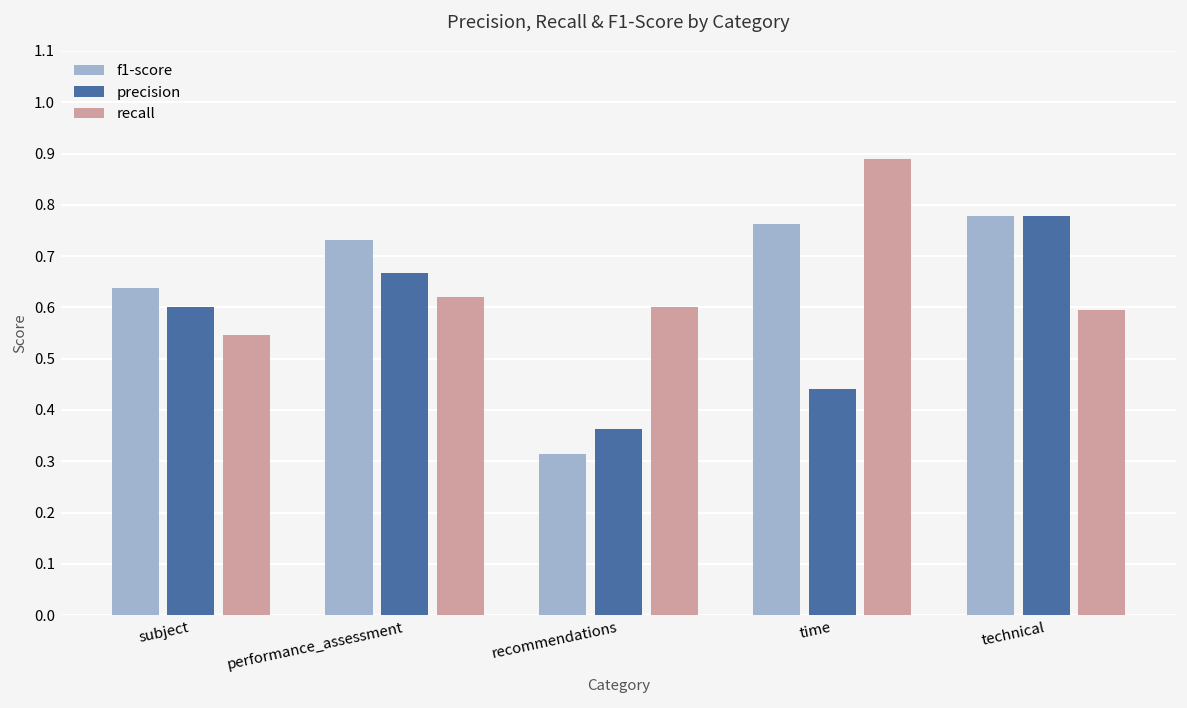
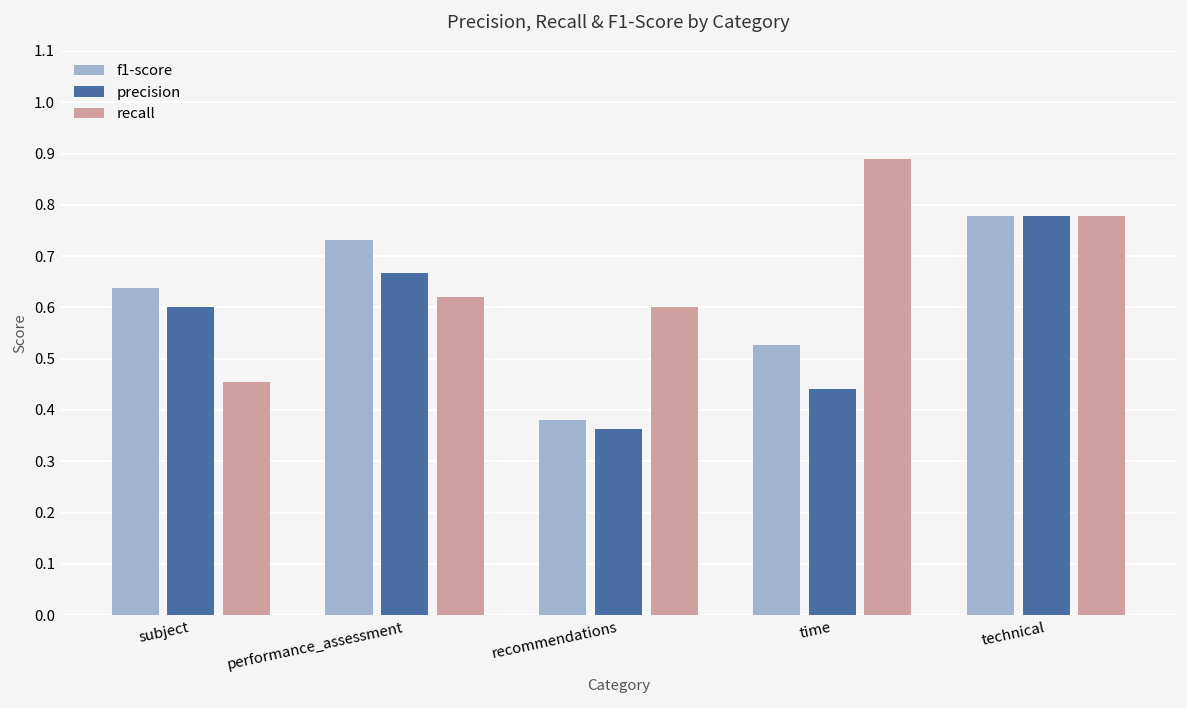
  {
    "f1-score": {
      "subject": 0.64,
      "performance_assessment": 0.73,
-     "recommendations": 0.31,
-     "time": 0.76,
+     "recommendations": 0.38,
+     "time": 0.53,
      "technical": 0.78
    },
    "precision": {
      "subject": 0.60,
      "performance_assessment": 0.67,
      "recommendations": 0.36,
      "time": 0.44,
      "technical": 0.78
    },
    "recall": {
-     "subject": 0.55,
+     "subject": 0.46,
      "performance_assessment": 0.62,
      "recommendations": 0.60,
      "time": 0.89,
-     "technical": 0.60
+     "technical": 0.78
    }
  }
